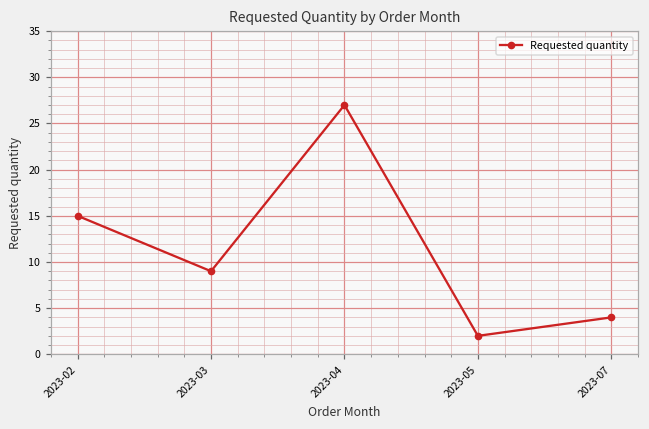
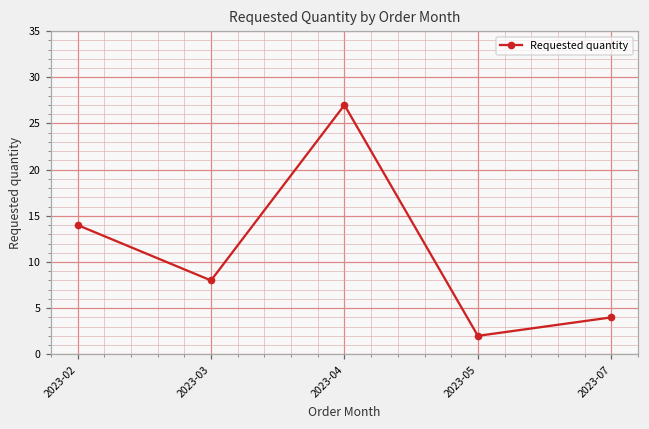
  {
-   "2023-02": 15,
-   "2023-03": 9,
+   "2023-02": 14,
+   "2023-03": 8,
    "2023-04": 27,
    "2023-05": 2,
    "2023-07": 4
  }
